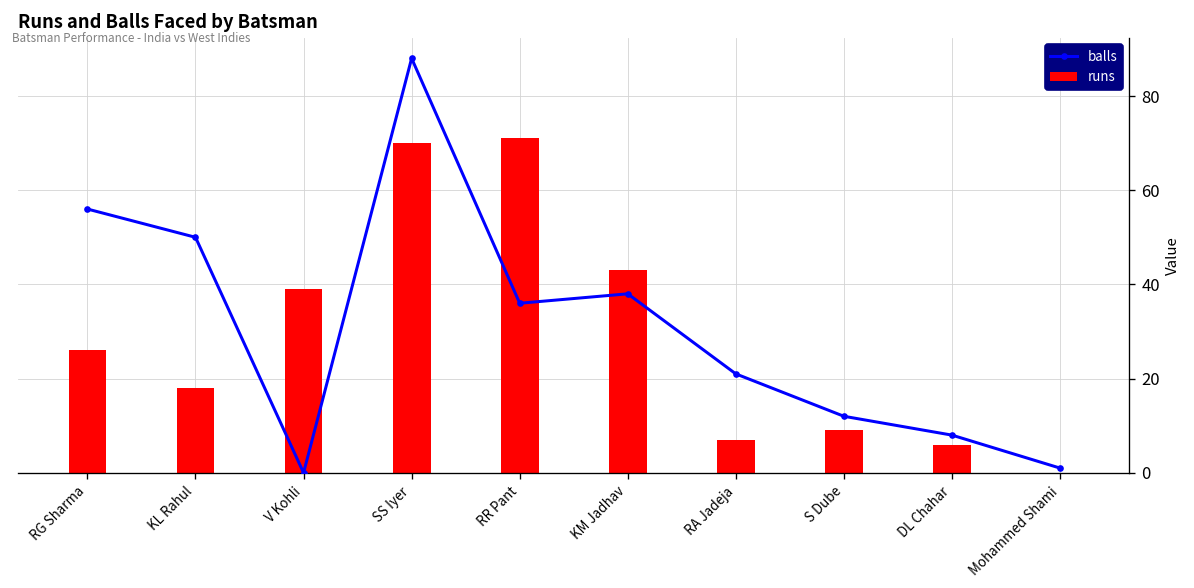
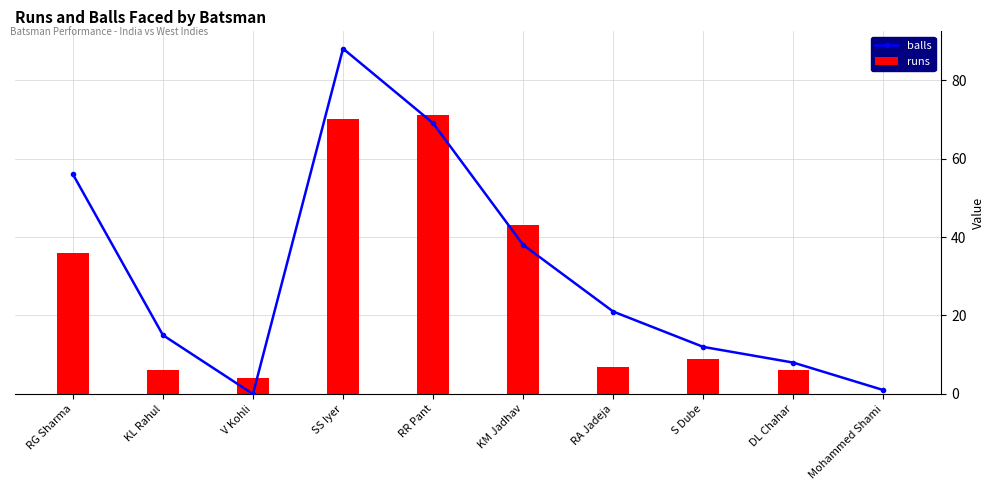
  {
    "runs": {
-     "RG Sharma": 26,
-     "KL Rahul": 18,
-     "V Kohli": 39,
+     "RG Sharma": 36,
+     "KL Rahul": 6,
+     "V Kohli": 4,
      "SS Iyer": 70,
      "RR Pant": 71,
      "KM Jadhav": 43,
      "RA Jadeja": 7,
      "S Dube": 9,
      "DL Chahar": 6,
      "Mohammed Shami": 0
    },
    "balls": {
      "RG Sharma": 56,
-     "KL Rahul": 50,
+     "KL Rahul": 15,
      "V Kohli": 0,
      "SS Iyer": 88,
-     "RR Pant": 36,
+     "RR Pant": 69,
      "KM Jadhav": 38,
      "RA Jadeja": 21,
      "S Dube": 12,
      "DL Chahar": 8,
      "Mohammed Shami": 1
    }
  }
